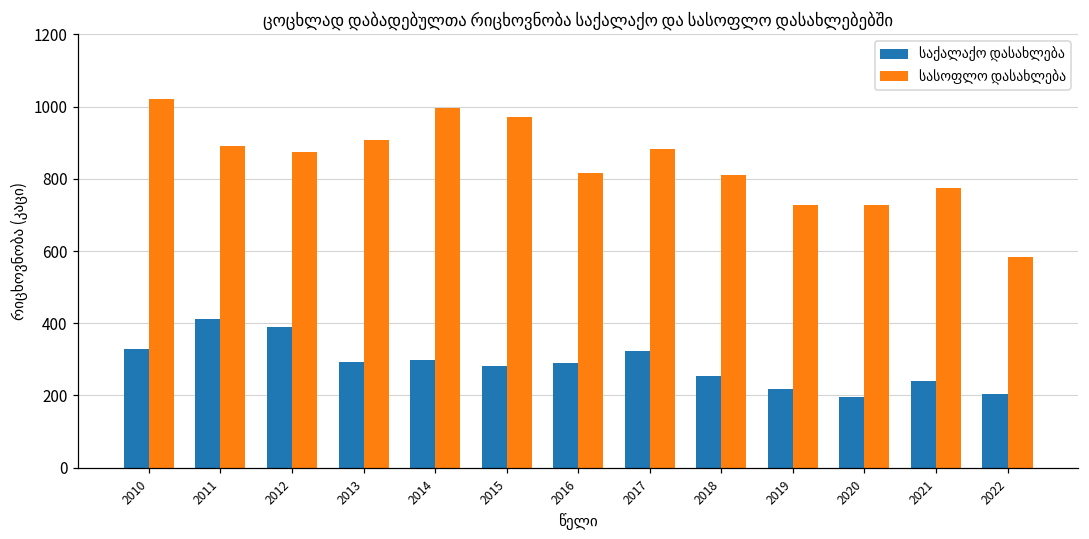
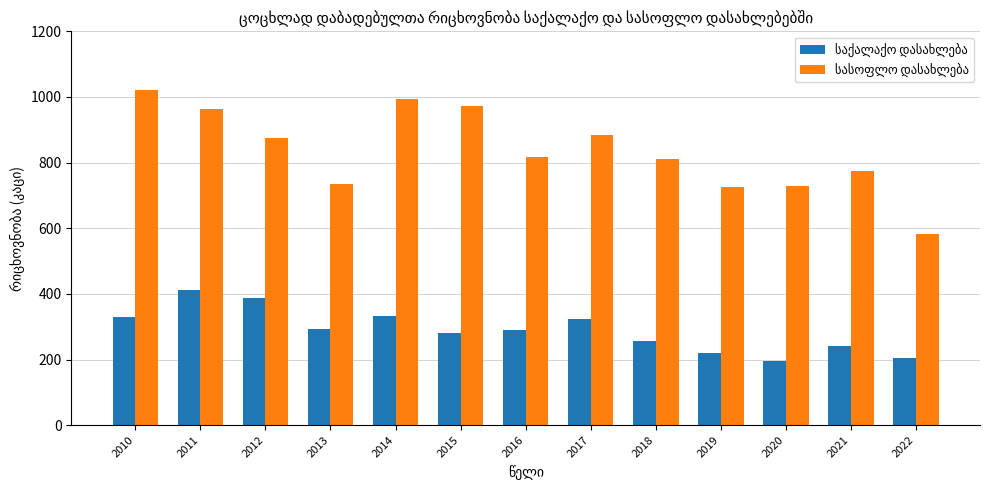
  {
    "საქალაქო დასახლება": {
      "2010": 330,
      "2011": 410,
      "2012": 390,
      "2013": 290,
-     "2014": 300,
+     "2014": 330,
      "2015": 280,
      "2016": 290,
      "2017": 320,
      "2018": 260,
      "2019": 220,
      "2020": 200,
      "2021": 240,
      "2022": 210
    },
    "სასოფლო დასახლება": {
      "2010": 1020,
-     "2011": 890,
+     "2011": 960,
      "2012": 870,
-     "2013": 910,
+     "2013": 740,
      "2014": 1000,
      "2015": 970,
      "2016": 820,
      "2017": 880,
      "2018": 810,
      "2019": 730,
      "2020": 730,
      "2021": 770,
      "2022": 580
    }
  }
